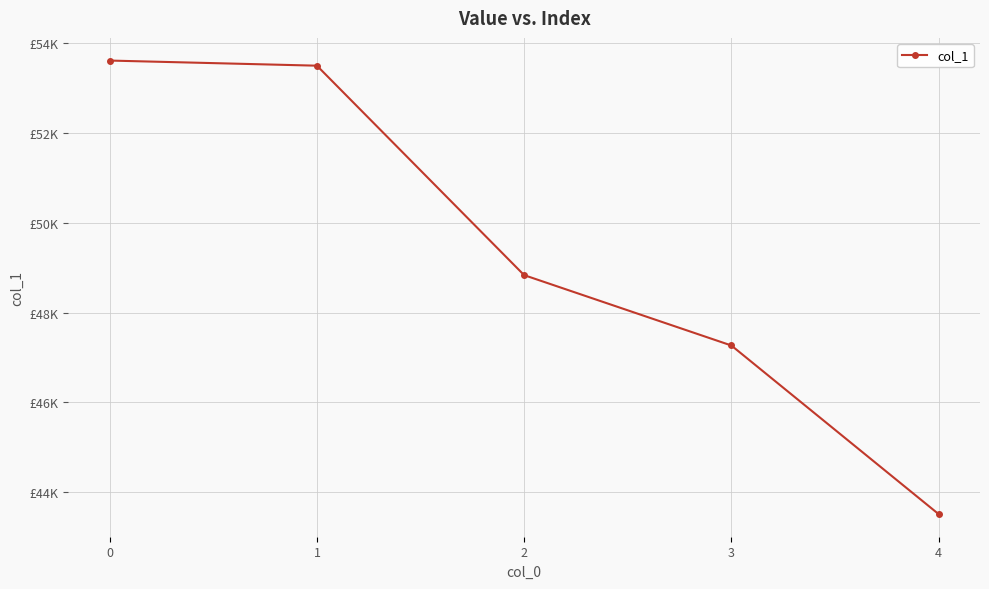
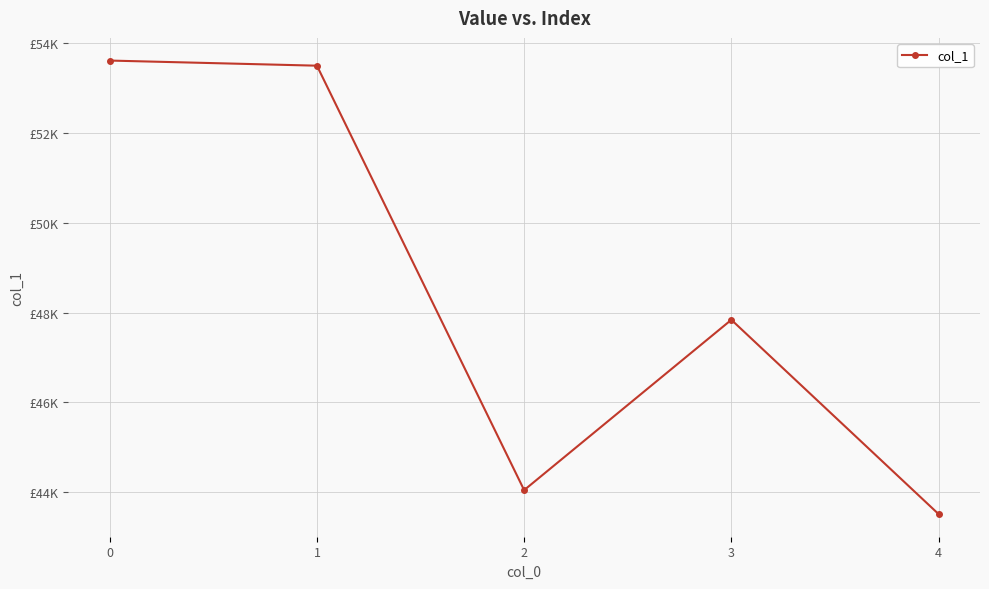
  {
    "0": "£53600",
    "1": "£53500",
-   "2": "£48800",
-   "3": "£47300",
+   "2": "£44000",
+   "3": "£47800",
    "4": "£43500"
  }
